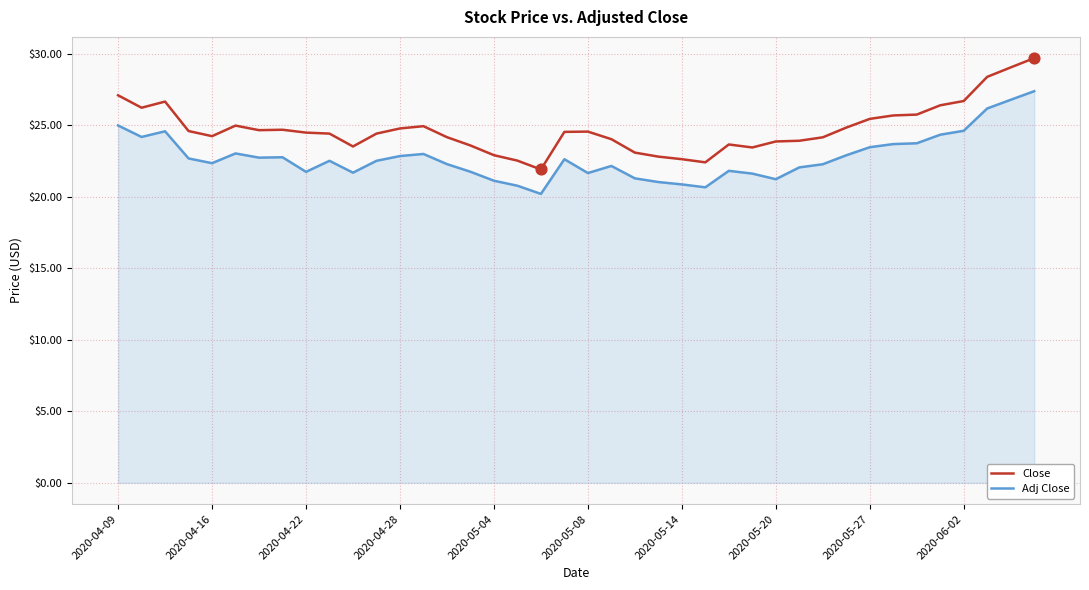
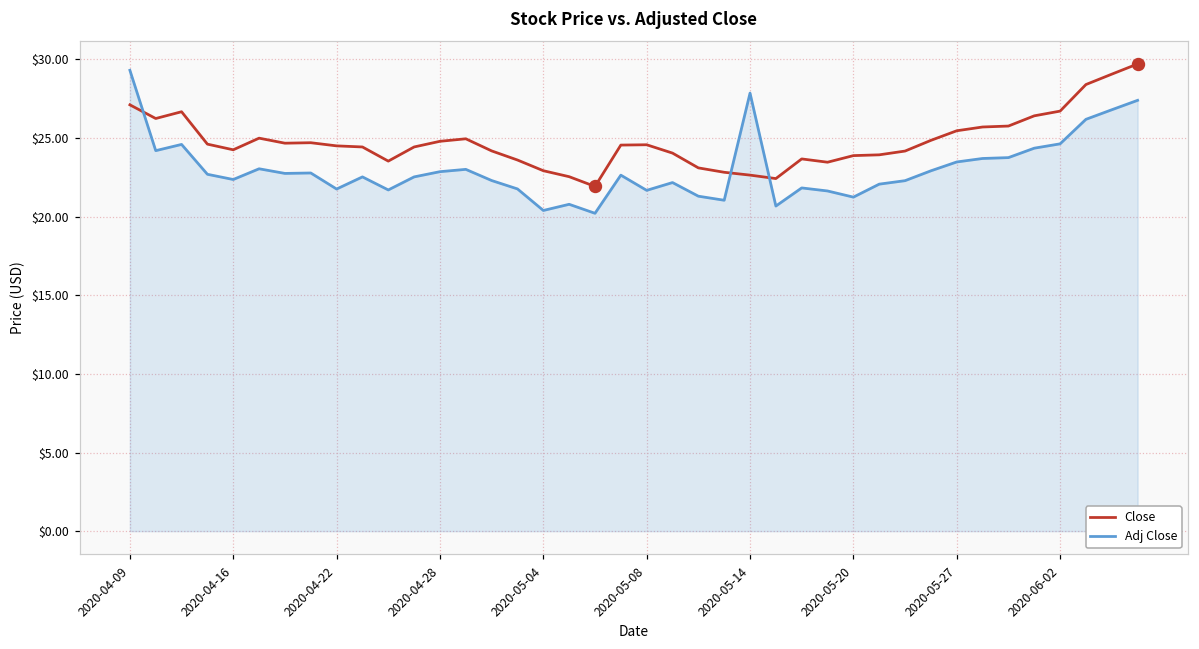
  {
    "Adj Close": {
-     "2020-04-09": "$25.0",
+     "2020-04-09": "$29.3",
      "2020-04-16": "$22.4",
      "2020-04-22": "$21.8",
      "2020-04-28": "$22.9",
-     "2020-05-04": "$21.1",
+     "2020-05-04": "$20.4",
      "2020-05-08": "$21.7",
-     "2020-05-14": "$20.9",
+     "2020-05-14": "$27.9",
      "2020-05-20": "$21.2",
      "2020-05-27": "$23.5",
      "2020-06-02": "$24.6"
    }
  }
